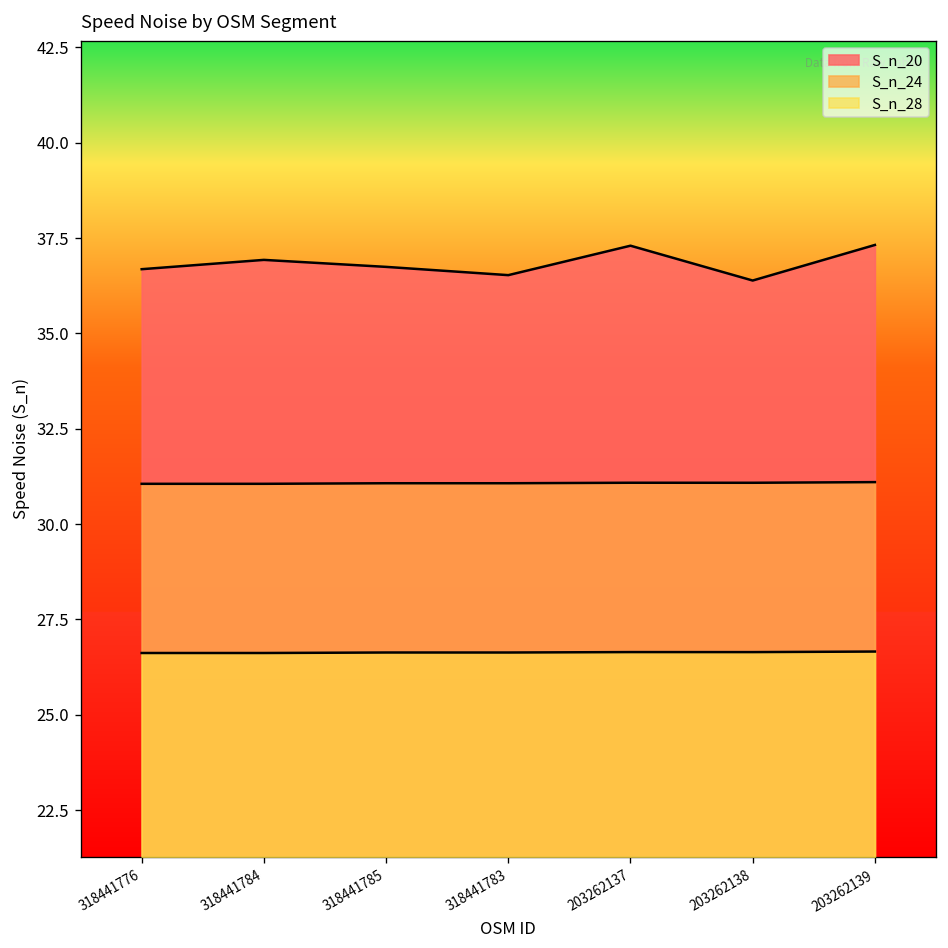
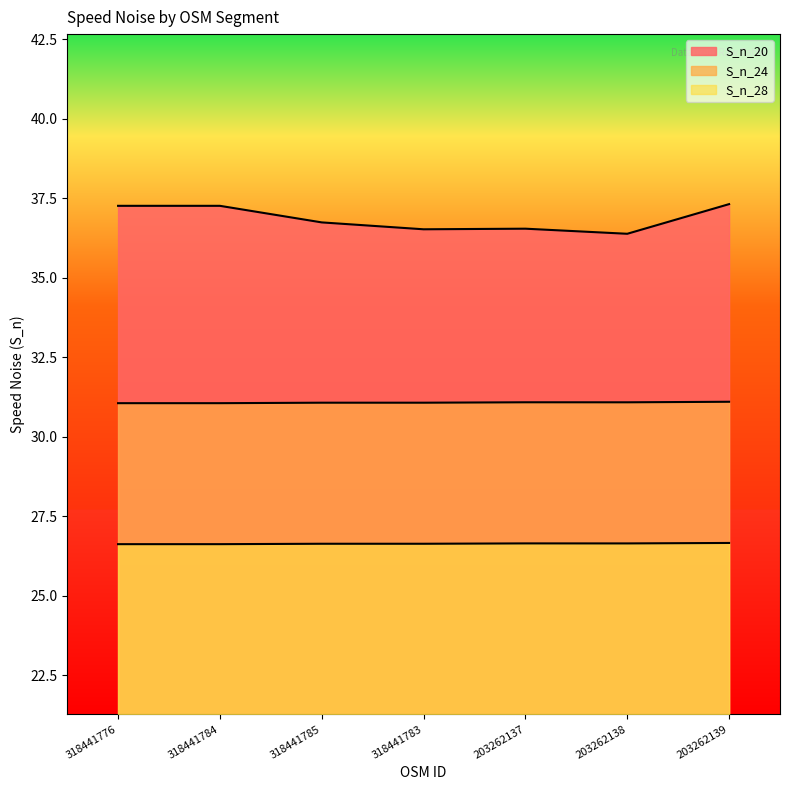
  {
    "S_n_20": {
-     "318441776": 36.7,
-     "318441784": 36.9,
+     "318441776": 37.3,
+     "318441784": 37.3,
      "318441785": 36.7,
      "318441783": 36.5,
-     "203262137": 37.3,
+     "203262137": 36.5,
      "203262138": 36.4,
      "203262139": 37.3
    }
  }
